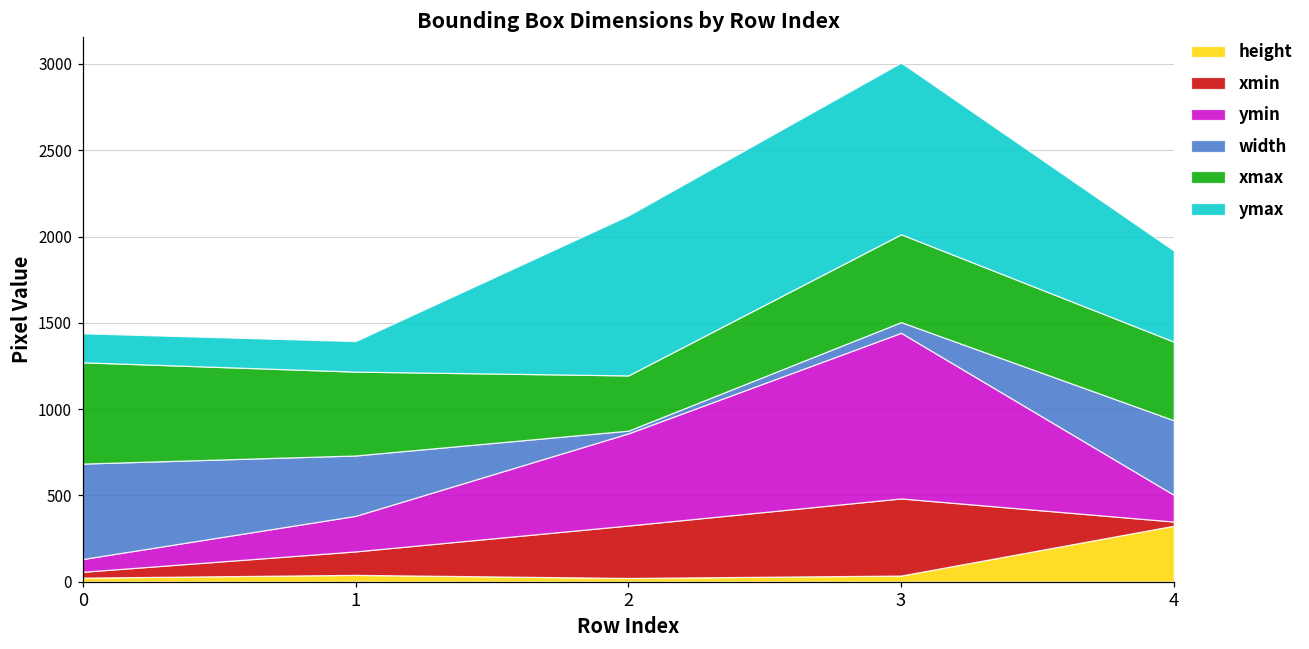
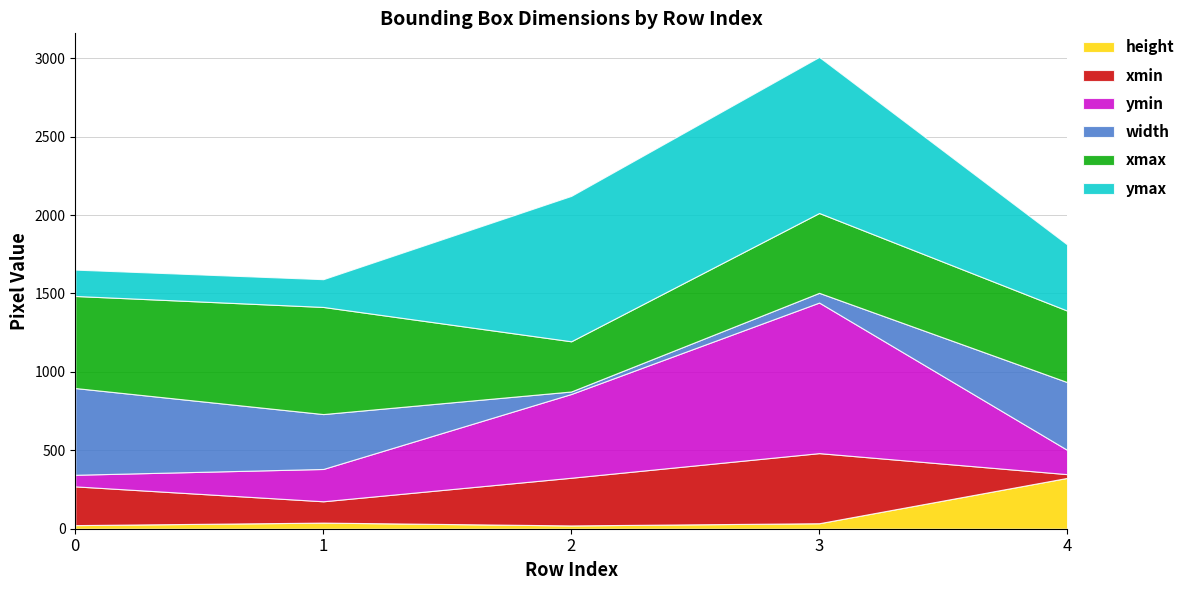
  {
    "height": {
      "0": 20,
      "1": 40,
      "2": 20,
      "3": 40,
      "4": 320
    },
    "xmin": {
-     "0": 30,
+     "0": 250,
      "1": 140,
      "2": 300,
      "3": 450,
      "4": 20
    },
    "ymin": {
      "0": 70,
      "1": 210,
      "3": 960,
      "4": 160
    },
    "width": {
      "0": 550,
      "1": 350,
      "3": 60,
      "4": 430
    },
    "xmax": {
      "0": 590,
-     "1": 490,
+     "1": 680,
      "2": 320,
      "3": 510,
      "4": 460
    },
    "ymax": {
      "0": 170,
      "1": 180,
      "2": 930,
      "3": 1000,
-     "4": 530
+     "4": 420
    }
  }
